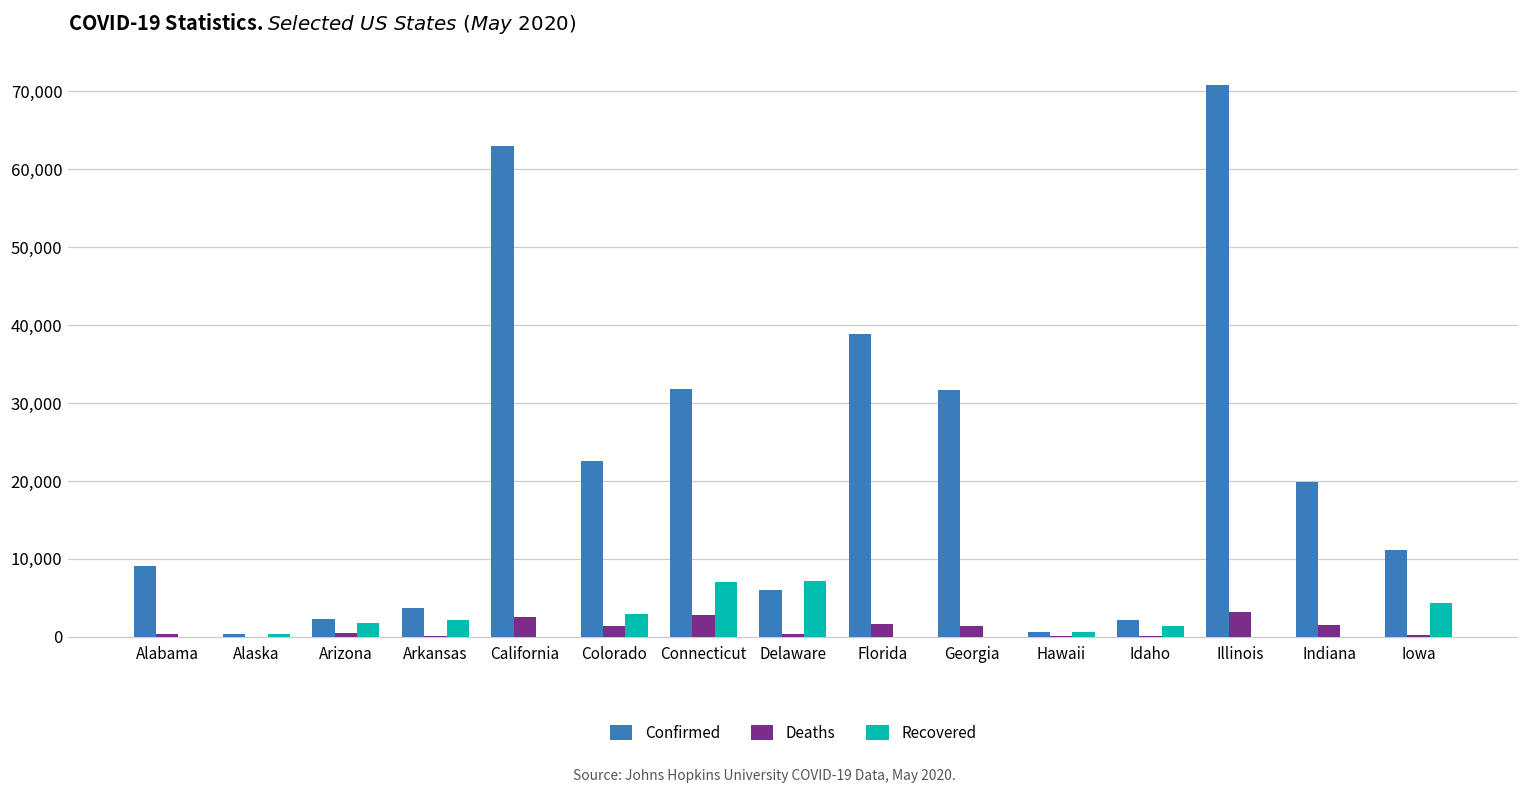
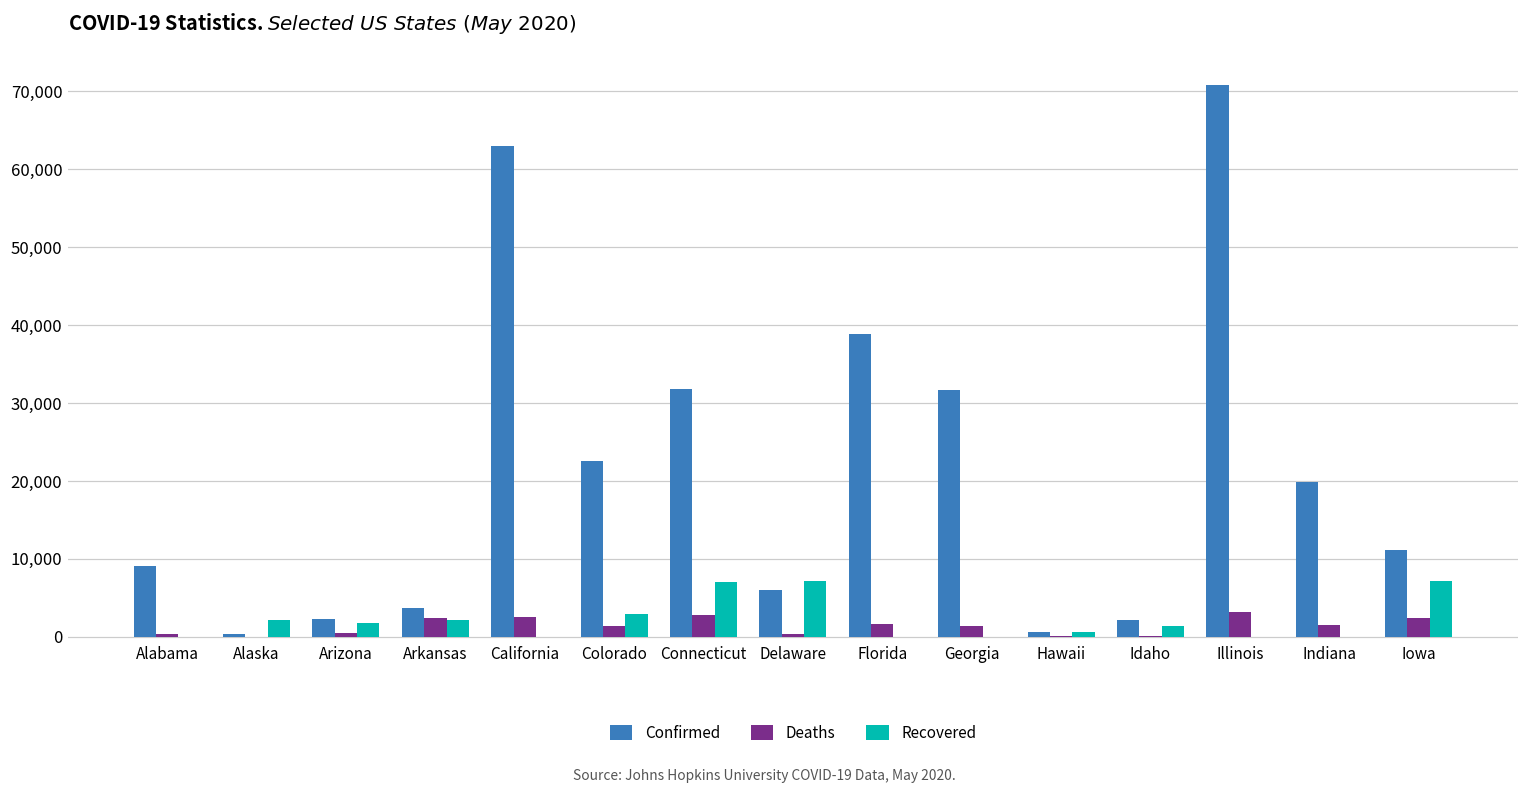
  {
    "Confirmed": {
      "Alabama": "9,000",
      "Alaska": "0",
      "Arizona": "2,000",
      "Arkansas": "4,000",
      "California": "63,000",
      "Colorado": "23,000",
      "Connecticut": "32,000",
      "Delaware": "6,000",
      "Florida": "39,000",
      "Georgia": "32,000",
      "Hawaii": "1,000",
      "Idaho": "2,000",
      "Illinois": "71,000",
      "Indiana": "20,000",
      "Iowa": "11,000"
    },
    "Deaths": {
      "Alabama": "0",
      "Arizona": "0",
-     "Arkansas": "0",
+     "Arkansas": "2,000",
      "California": "3,000",
      "Colorado": "1,000",
      "Connecticut": "3,000",
      "Florida": "2,000",
      "Georgia": "1,000",
      "Illinois": "3,000",
      "Indiana": "1,000",
-     "Iowa": "0"
+     "Iowa": "2,000"
    },
    "Recovered": {
      "Alabama": "0",
-     "Alaska": "0",
+     "Alaska": "2,000",
      "Arizona": "2,000",
      "Arkansas": "2,000",
      "California": "0",
      "Colorado": "3,000",
      "Connecticut": "7,000",
      "Delaware": "7,000",
      "Florida": "0",
      "Georgia": "0",
      "Hawaii": "1,000",
      "Idaho": "1,000",
      "Illinois": "0",
      "Indiana": "0",
-     "Iowa": "4,000"
+     "Iowa": "7,000"
    }
  }
